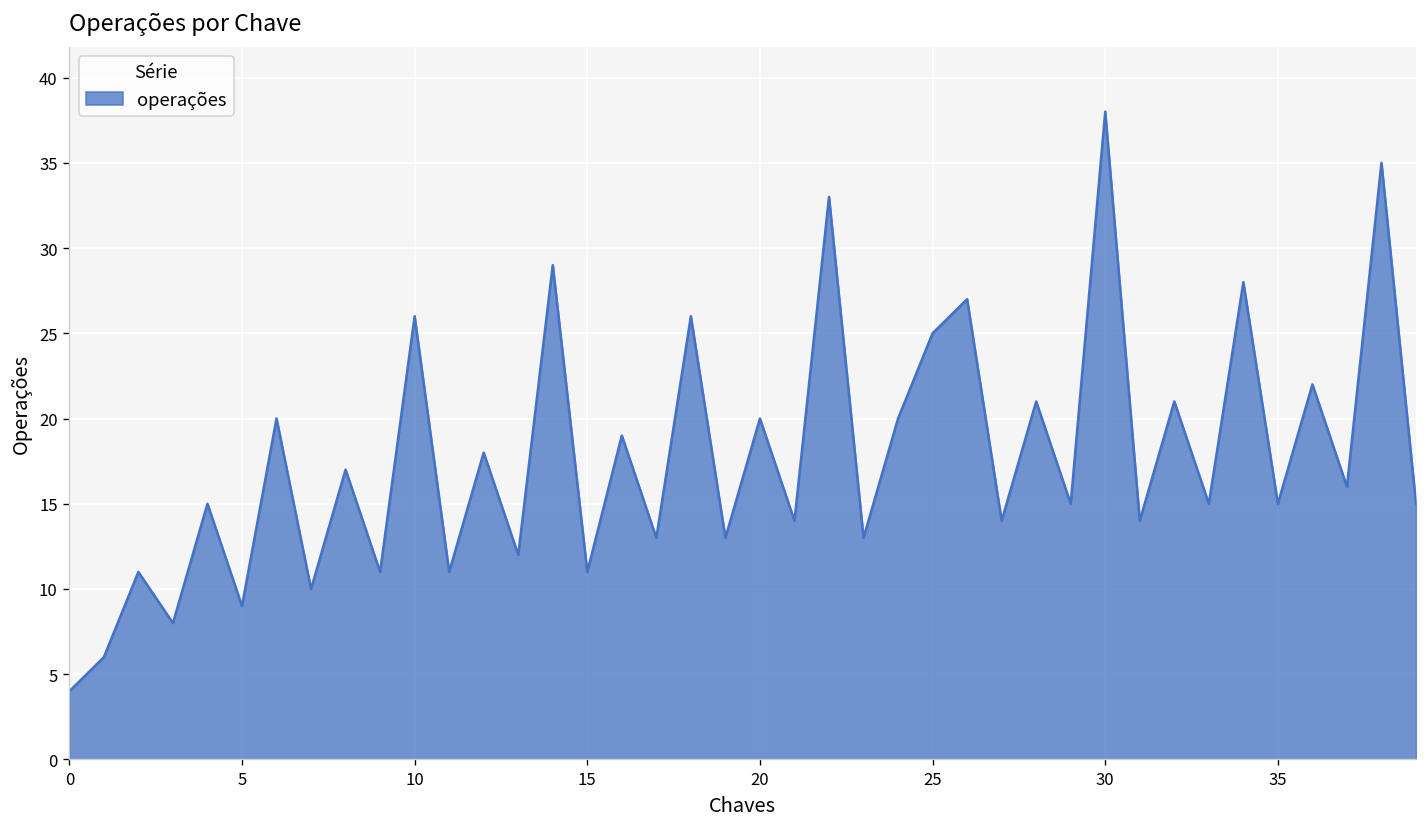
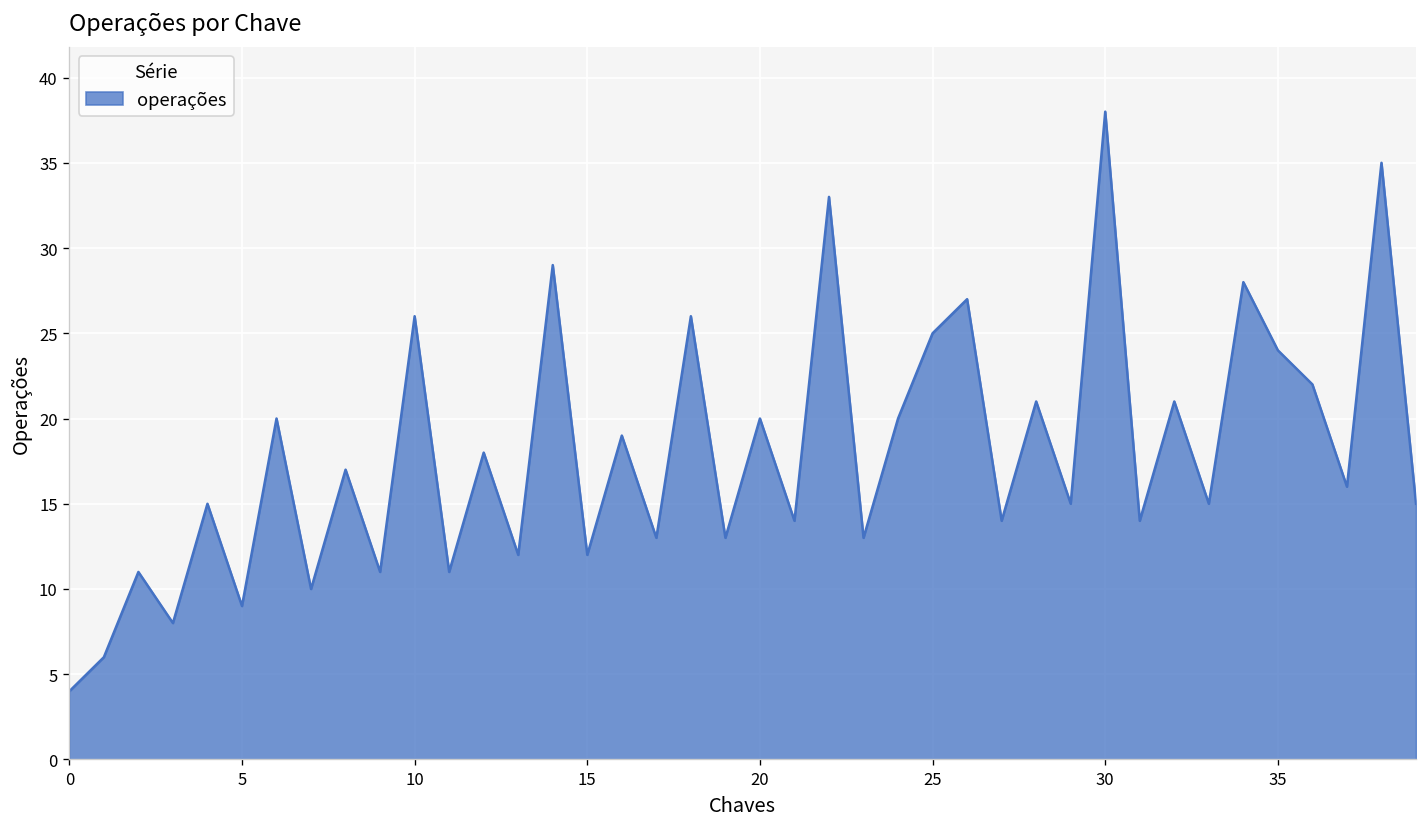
  {
    "0": 4,
    "5": 9,
    "10": 26,
-   "15": 11,
+   "15": 12,
    "20": 20,
    "25": 25,
    "30": 38,
-   "35": 15
+   "35": 24
  }
